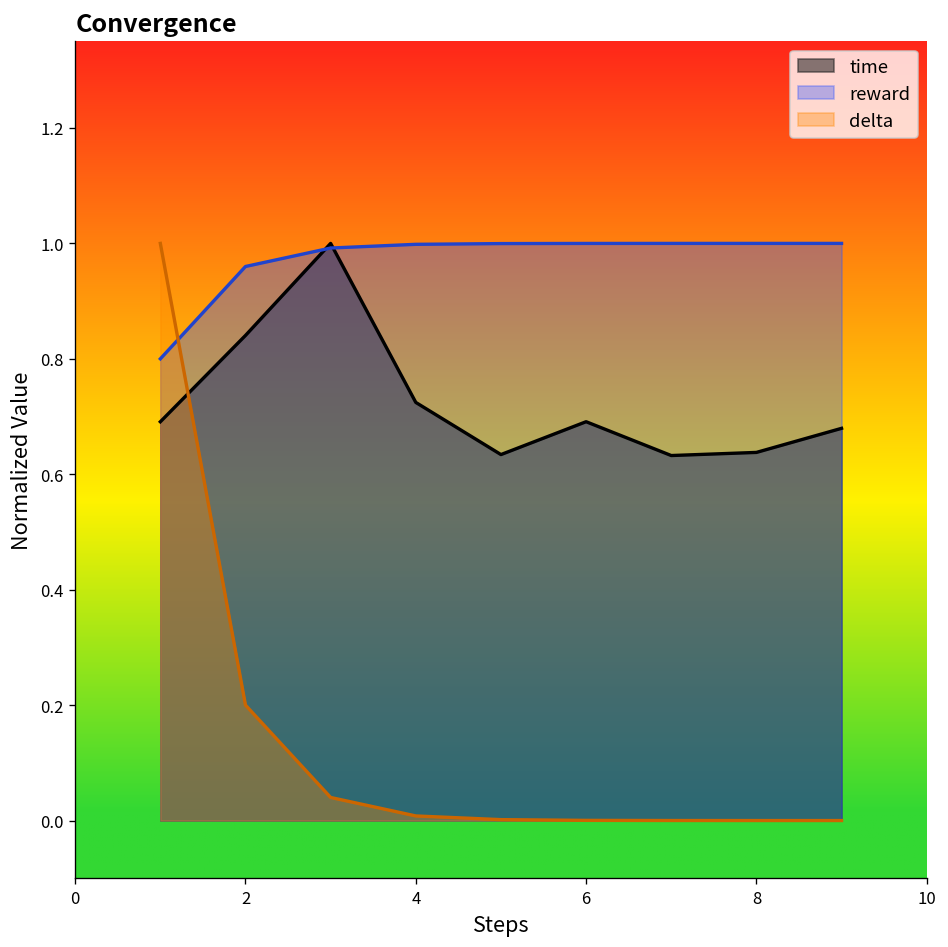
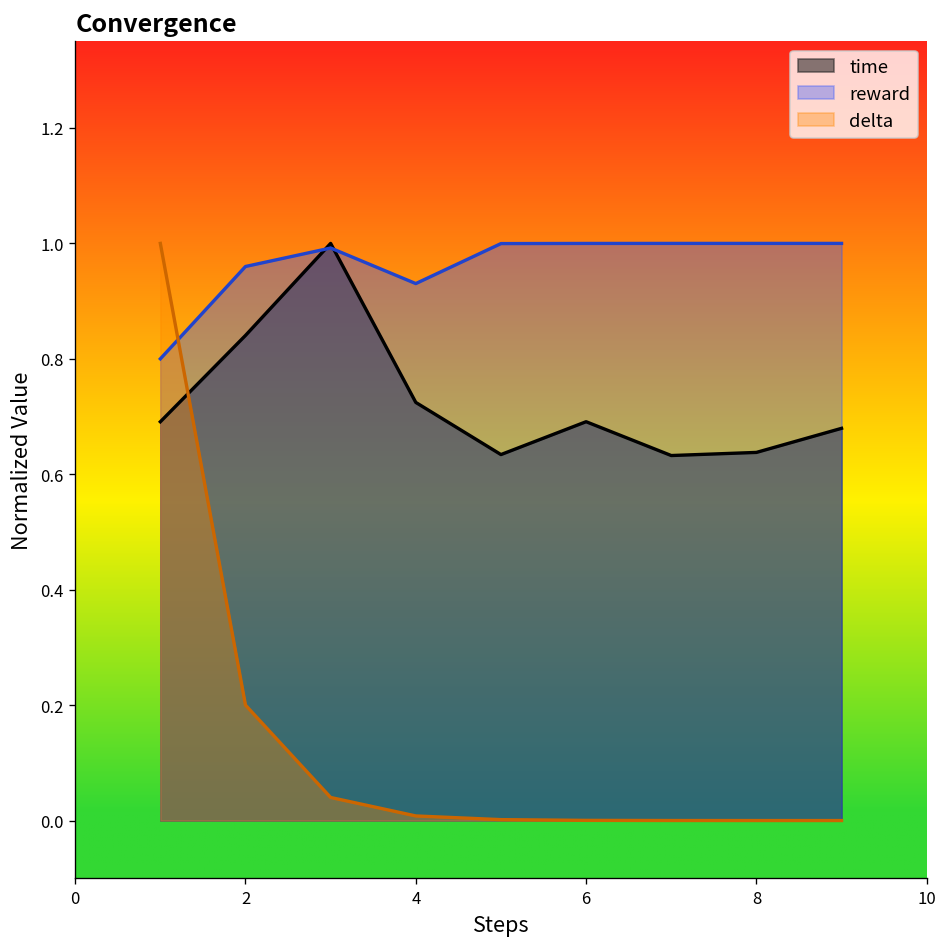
  {
    "time": {
      "2": 0.84,
      "4": 0.72,
      "6": 0.69,
      "8": 0.64
    },
    "reward": {
      "2": 0.96,
-     "4": 1.00,
+     "4": 0.93,
      "6": 1.00,
      "8": 1.00
    },
    "delta": {
      "2": 0.20,
      "4": 0.01,
      "6": 0.00,
      "8": 0.00
    }
  }
